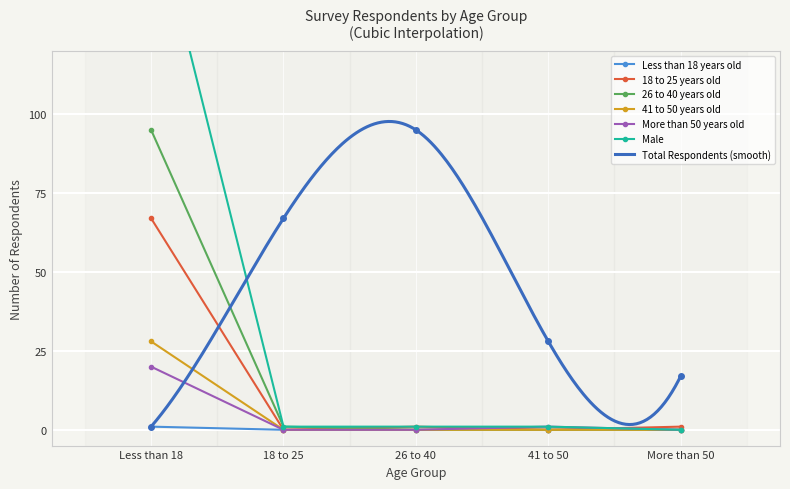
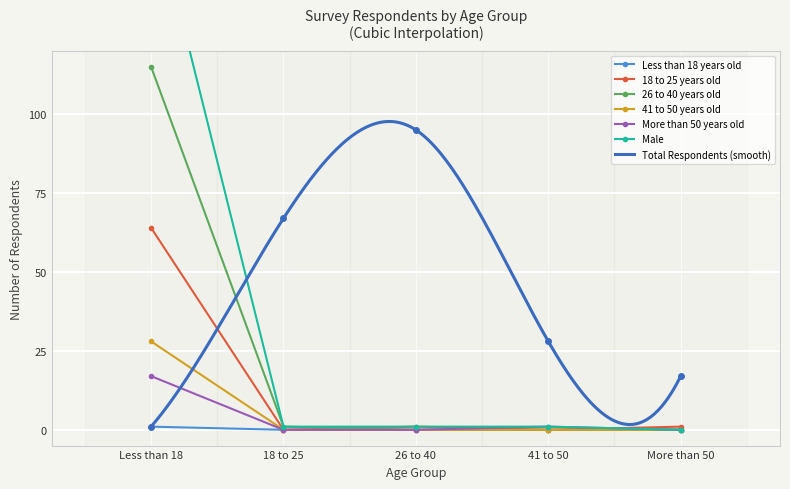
  {
    "18 to 25 years old": {
-     "Less than 18": 67,
+     "Less than 18": 64,
      "More than 50": 1
    },
    "26 to 40 years old": {
-     "Less than 18": 95
+     "Less than 18": 115
    },
    "41 to 50 years old": {
      "Less than 18": 28
    },
    "More than 50 years old": {
-     "Less than 18": 20
+     "Less than 18": 17
    }
  }
